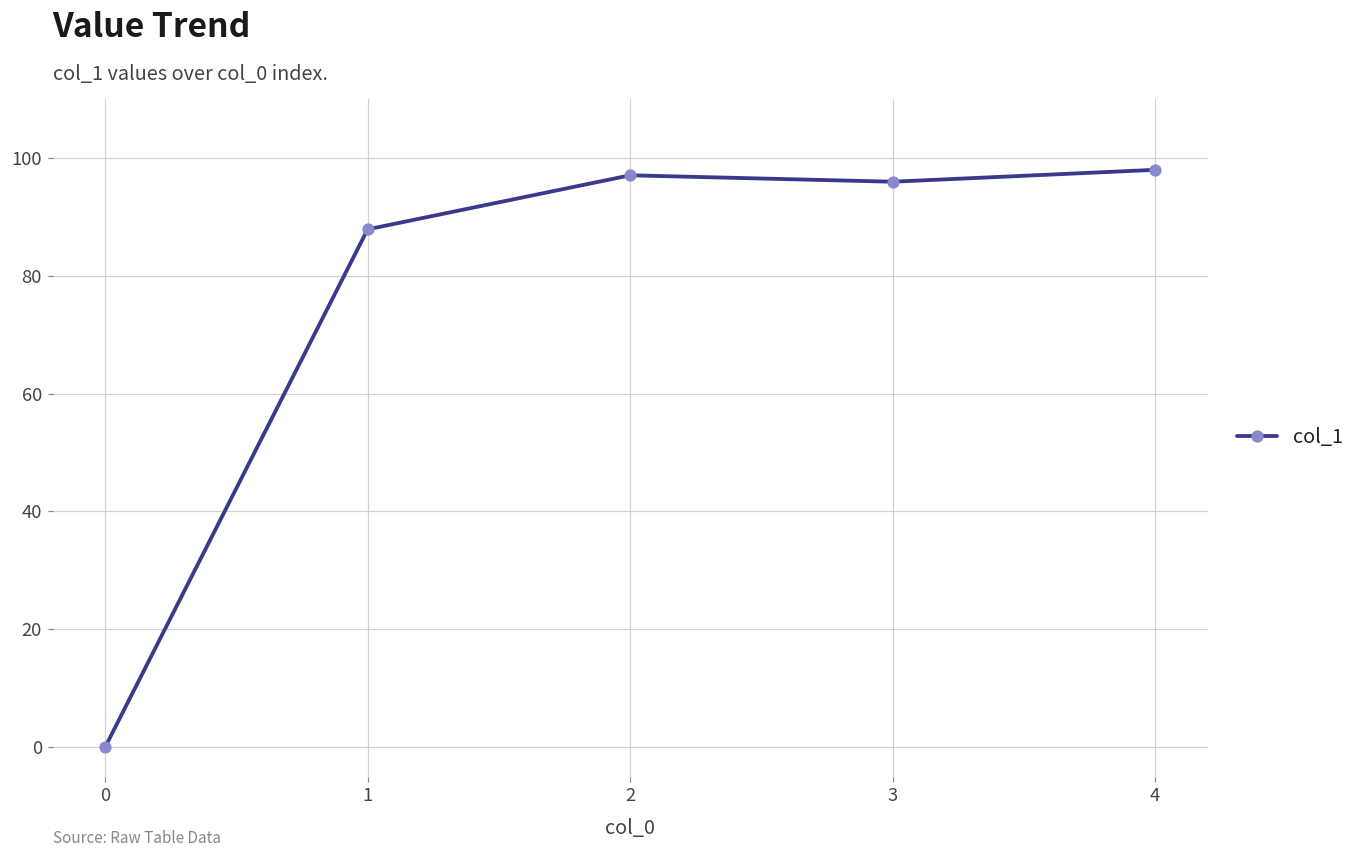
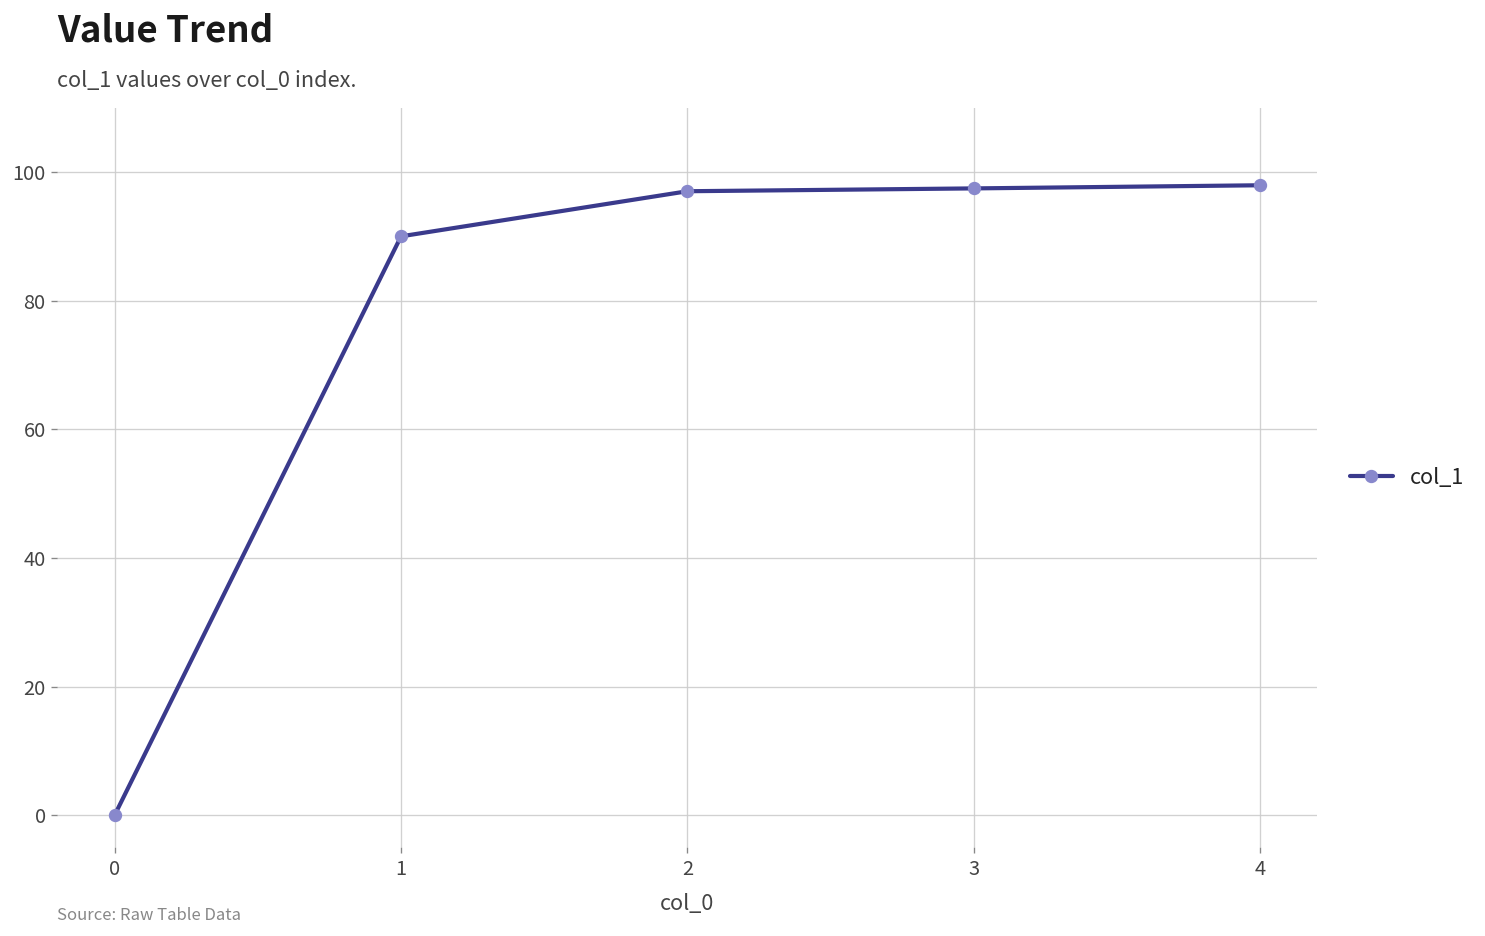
  {
    "0": 0,
-   "1": 88,
+   "1": 90,
    "2": 97,
-   "3": 96,
+   "3": 97,
    "4": 98
  }
